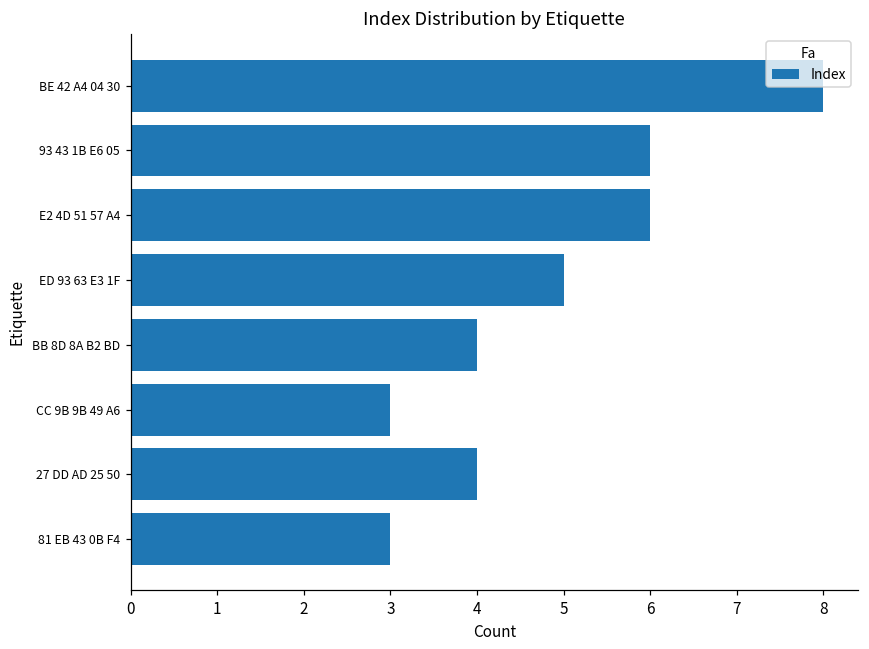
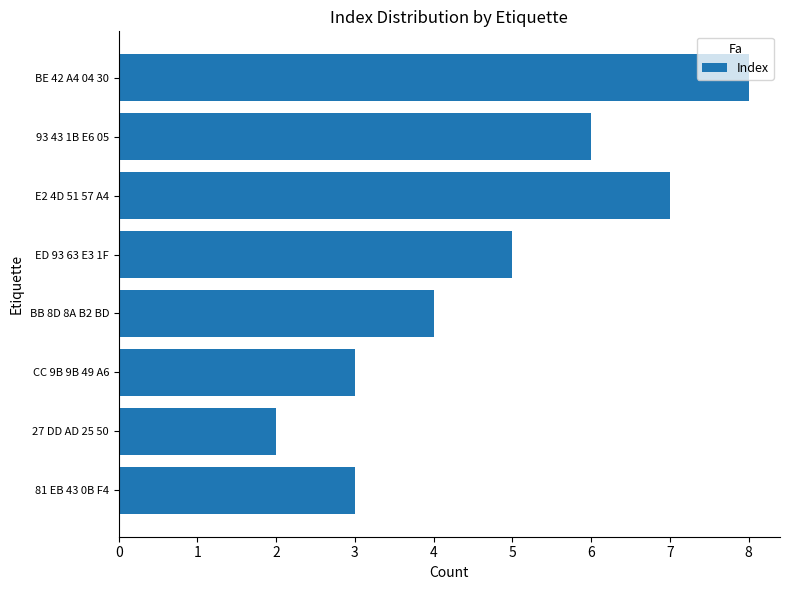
  {
    "93 43 1B E6 05": 6,
-   "E2 4D 51 57 A4": 6,
+   "E2 4D 51 57 A4": 7,
    "ED 93 63 E3 1F": 5,
    "BB 8D 8A B2 BD": 4,
    "CC 9B 9B 49 A6": 3,
-   "27 DD AD 25 50": 4,
+   "27 DD AD 25 50": 2,
    "81 EB 43 0B F4": 3
  }
